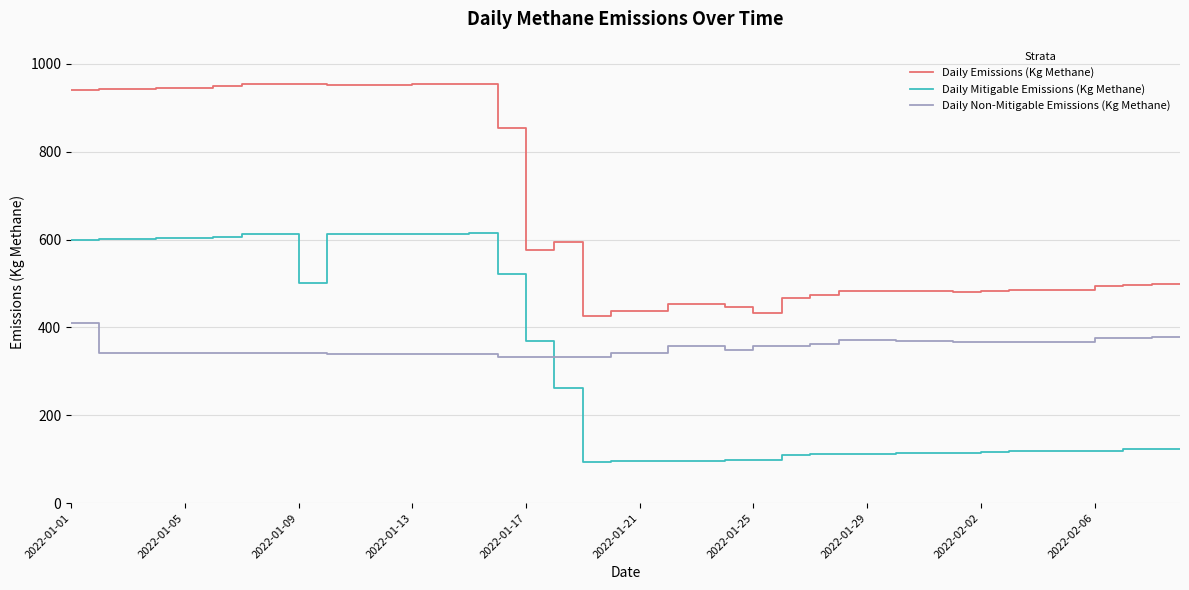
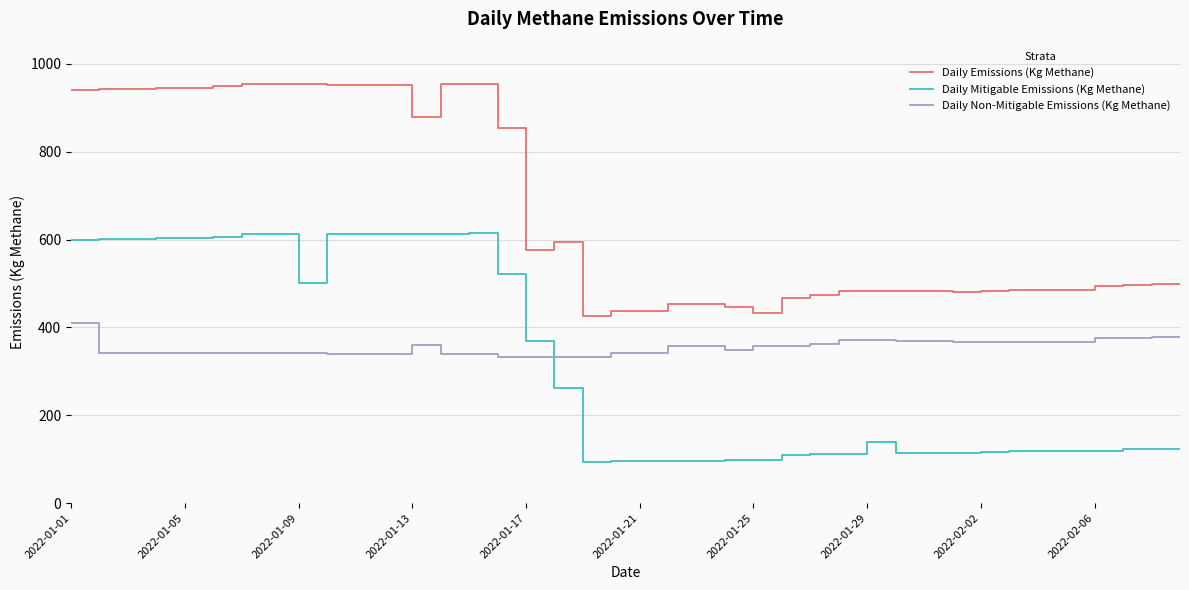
  {
    "Daily Emissions (Kg Methane)": {
      "2022-01-01": 940,
      "2022-01-05": 950,
      "2022-01-09": 950,
-     "2022-01-13": 950,
+     "2022-01-13": 880,
      "2022-01-17": 580,
      "2022-01-21": 440,
      "2022-01-25": 430,
      "2022-01-29": 480,
      "2022-02-02": 480,
      "2022-02-06": 490
    },
    "Daily Mitigable Emissions (Kg Methane)": {
      "2022-01-01": 600,
      "2022-01-05": 600,
      "2022-01-09": 500,
      "2022-01-13": 610,
      "2022-01-17": 370,
      "2022-01-21": 100,
      "2022-01-25": 100,
-     "2022-01-29": 110,
+     "2022-01-29": 140,
      "2022-02-02": 120,
      "2022-02-06": 120
    },
    "Daily Non-Mitigable Emissions (Kg Methane)": {
      "2022-01-01": 410,
      "2022-01-05": 340,
      "2022-01-09": 340,
-     "2022-01-13": 340,
+     "2022-01-13": 360,
      "2022-01-17": 330,
      "2022-01-21": 340,
      "2022-01-25": 360,
      "2022-01-29": 370,
      "2022-02-02": 370,
      "2022-02-06": 380
    }
  }
